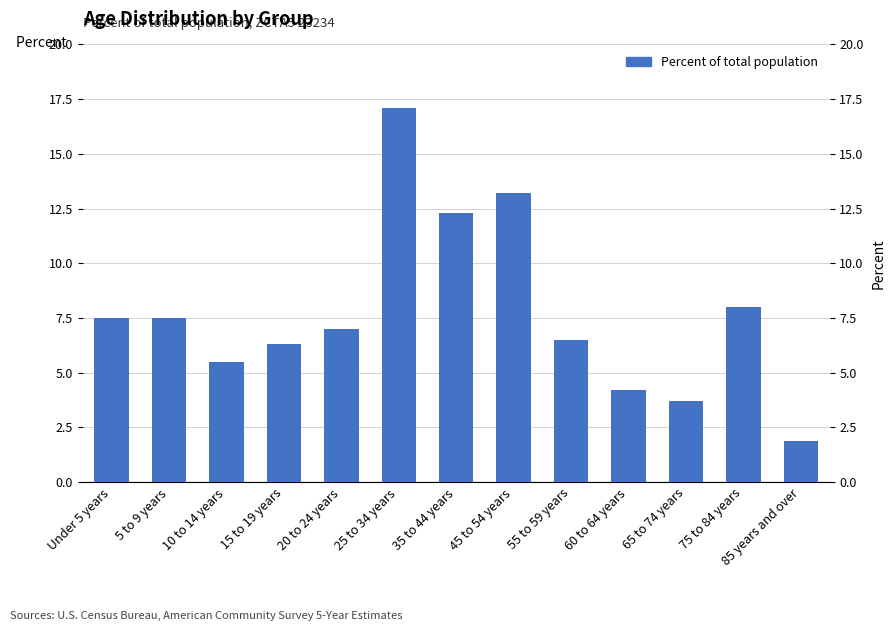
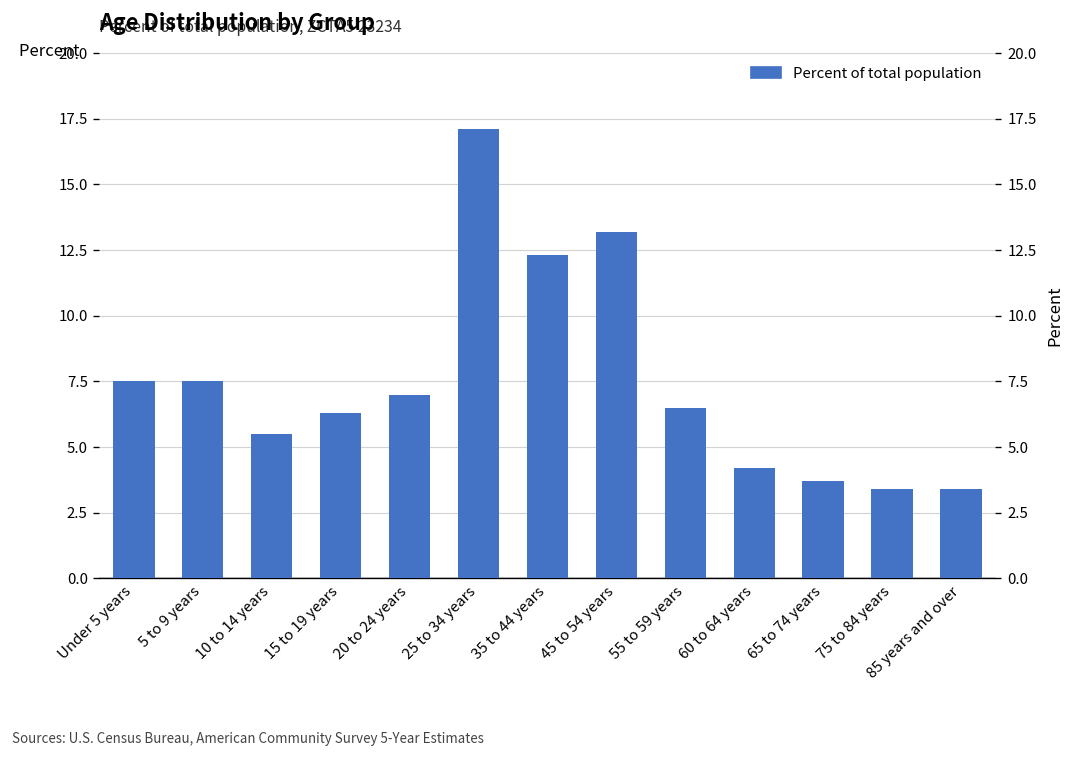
  {
    "Under 5 years": 7.5,
    "5 to 9 years": 7.5,
    "10 to 14 years": 5.5,
    "15 to 19 years": 6.3,
    "20 to 24 years": 7.0,
    "25 to 34 years": 17.1,
    "35 to 44 years": 12.3,
    "45 to 54 years": 13.2,
    "55 to 59 years": 6.5,
    "60 to 64 years": 4.2,
    "65 to 74 years": 3.7,
-   "75 to 84 years": 8.0,
-   "85 years and over": 1.9
+   "75 to 84 years": 3.4,
+   "85 years and over": 3.4
  }
